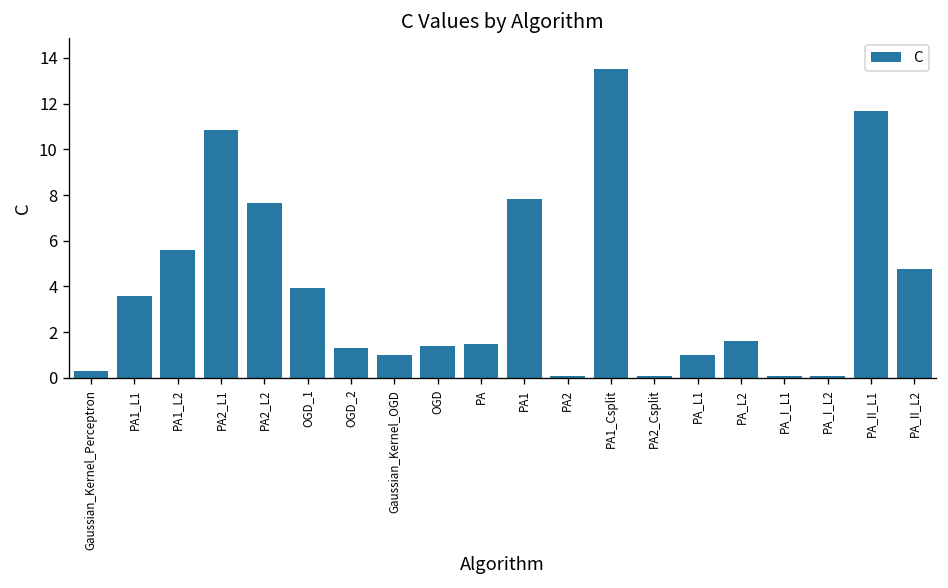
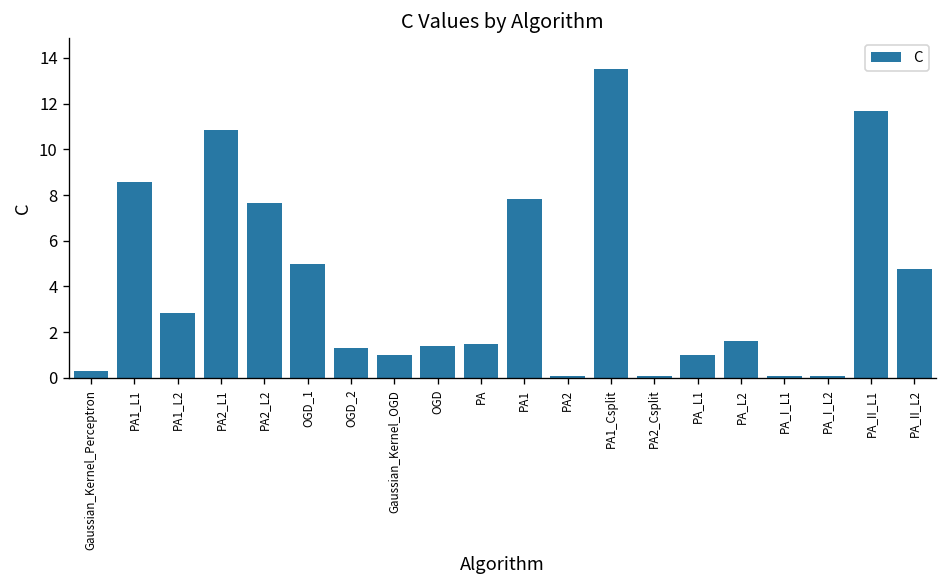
  {
    "Gaussian_Kernel_Perceptron": 0.3,
-   "PA1_L1": 3.6,
-   "PA1_L2": 5.6,
+   "PA1_L1": 8.6,
+   "PA1_L2": 2.8,
    "PA2_L1": 10.8,
    "PA2_L2": 7.6,
-   "OGD_1": 3.9,
+   "OGD_1": 5.0,
    "OGD_2": 1.3,
    "Gaussian_Kernel_OGD": 1.0,
    "OGD": 1.4,
    "PA": 1.5,
    "PA1": 7.8,
    "PA1_Csplit": 13.5,
    "PA_L1": 1.0,
    "PA_L2": 1.6,
    "PA_II_L1": 11.7,
    "PA_II_L2": 4.8
  }
